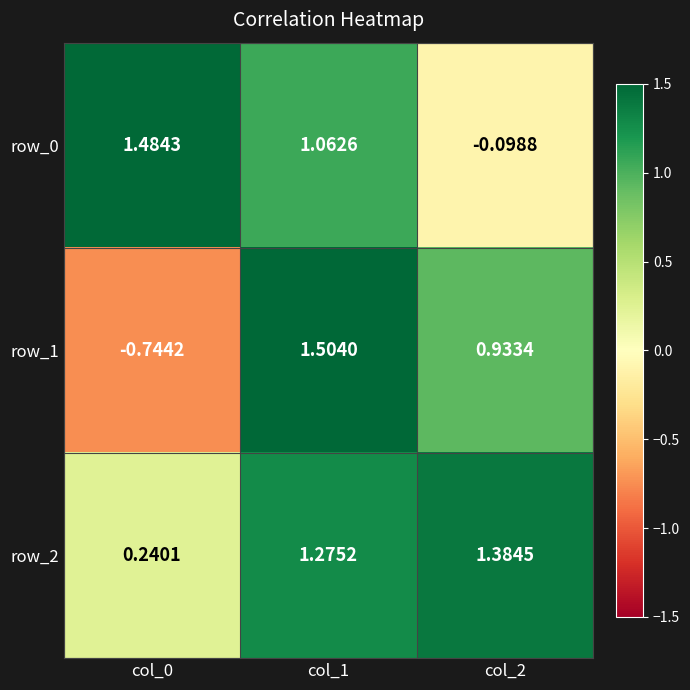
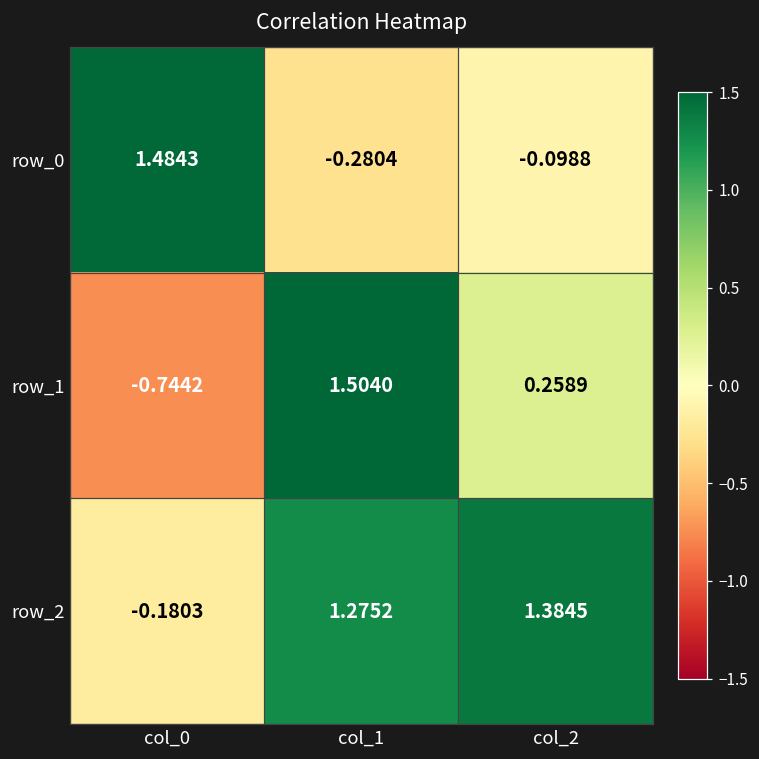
  {
    "row_0": {
      "col_0": 1.4843,
-     "col_1": 1.0626,
+     "col_1": -0.2804,
      "col_2": -0.0988
    },
    "row_1": {
      "col_0": -0.7442,
      "col_1": 1.5040,
-     "col_2": 0.9334
+     "col_2": 0.2589
    },
    "row_2": {
-     "col_0": 0.2401,
+     "col_0": -0.1803,
      "col_1": 1.2752,
      "col_2": 1.3845
    }
  }
